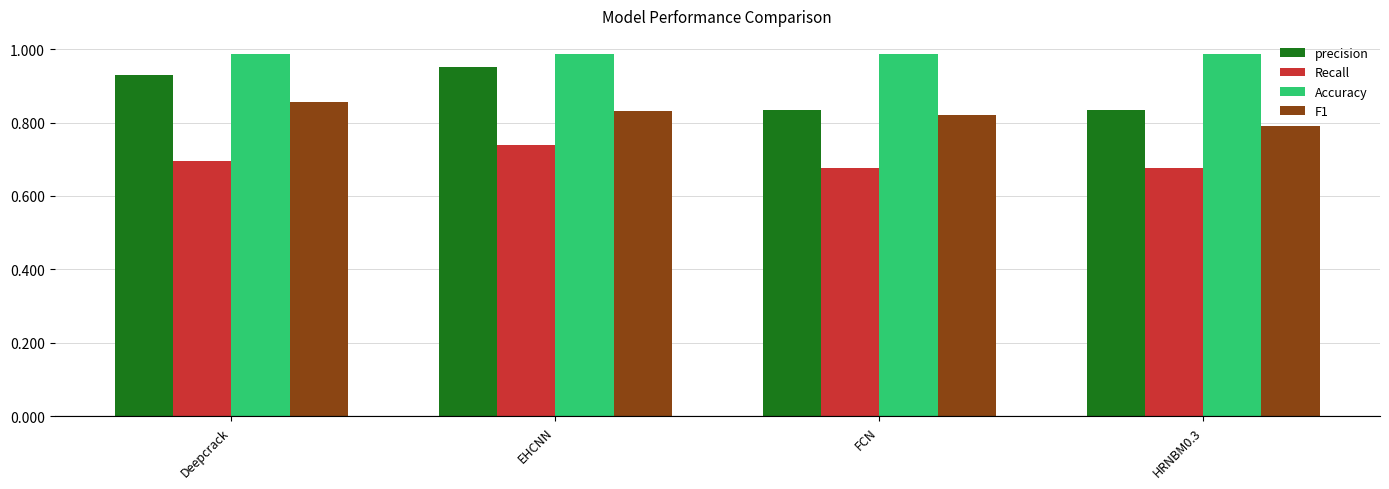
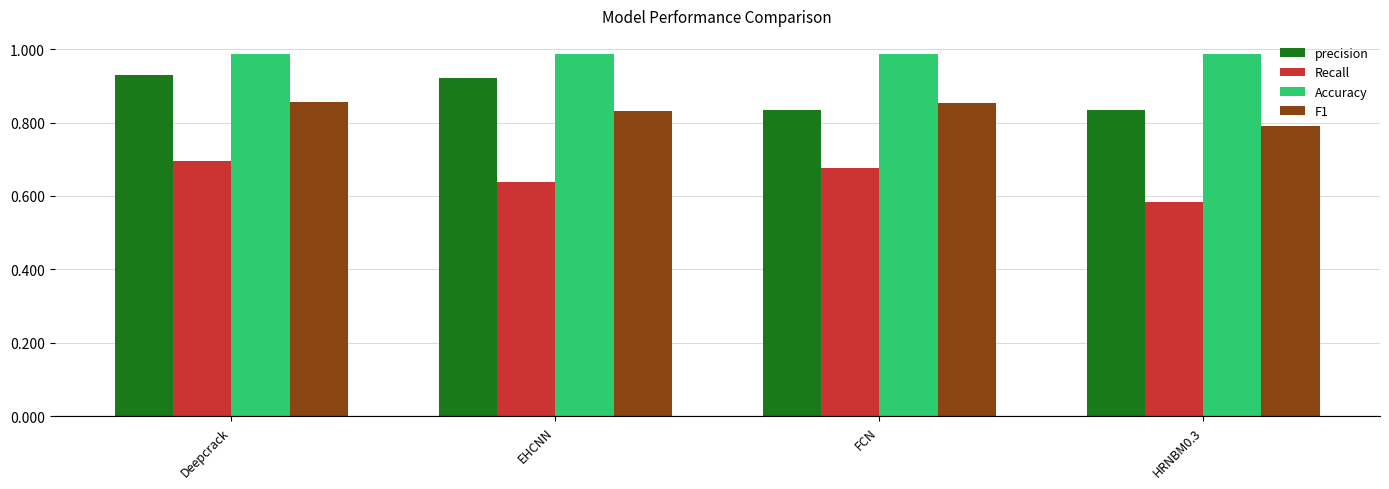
  {
    "precision": {
      "Deepcrack": 0.93,
-     "EHCNN": 0.95,
+     "EHCNN": 0.92,
      "FCN": 0.83,
      "HRNBM0.3": 0.83
    },
    "Recall": {
      "Deepcrack": 0.69,
-     "EHCNN": 0.74,
+     "EHCNN": 0.64,
      "FCN": 0.68,
-     "HRNBM0.3": 0.68
+     "HRNBM0.3": 0.58
    },
    "Accuracy": {
      "Deepcrack": 0.99,
      "EHCNN": 0.99,
      "FCN": 0.99,
      "HRNBM0.3": 0.99
    },
    "F1": {
      "Deepcrack": 0.86,
      "EHCNN": 0.83,
-     "FCN": 0.82,
+     "FCN": 0.85,
      "HRNBM0.3": 0.79
    }
  }
